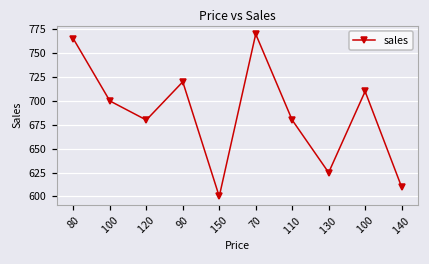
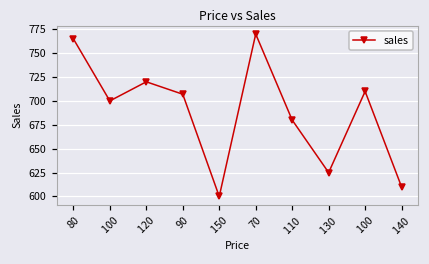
  {
    "80": 770,
-   "120": 680,
-   "90": 720,
+   "120": 720,
+   "90": 710,
    "150": 600,
    "70": 770,
    "110": 680,
    "130": 630,
    "140": 610
  }
